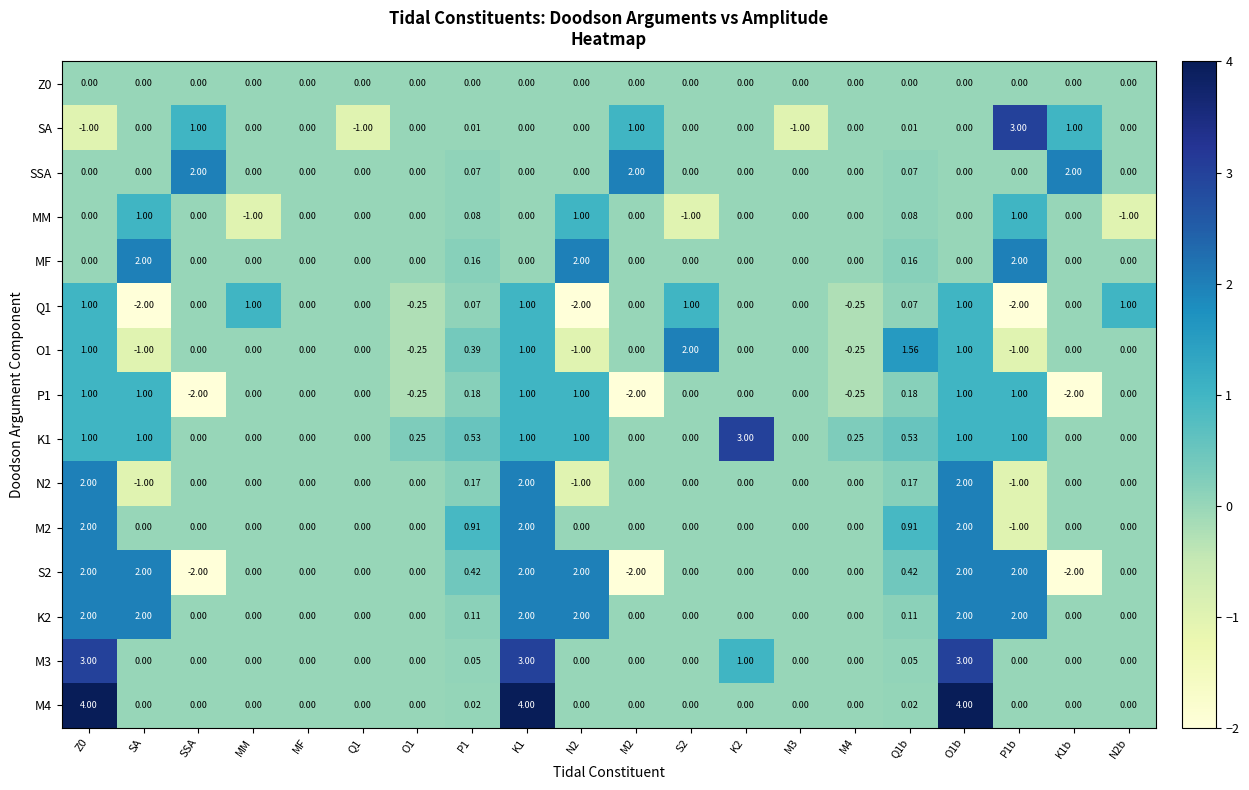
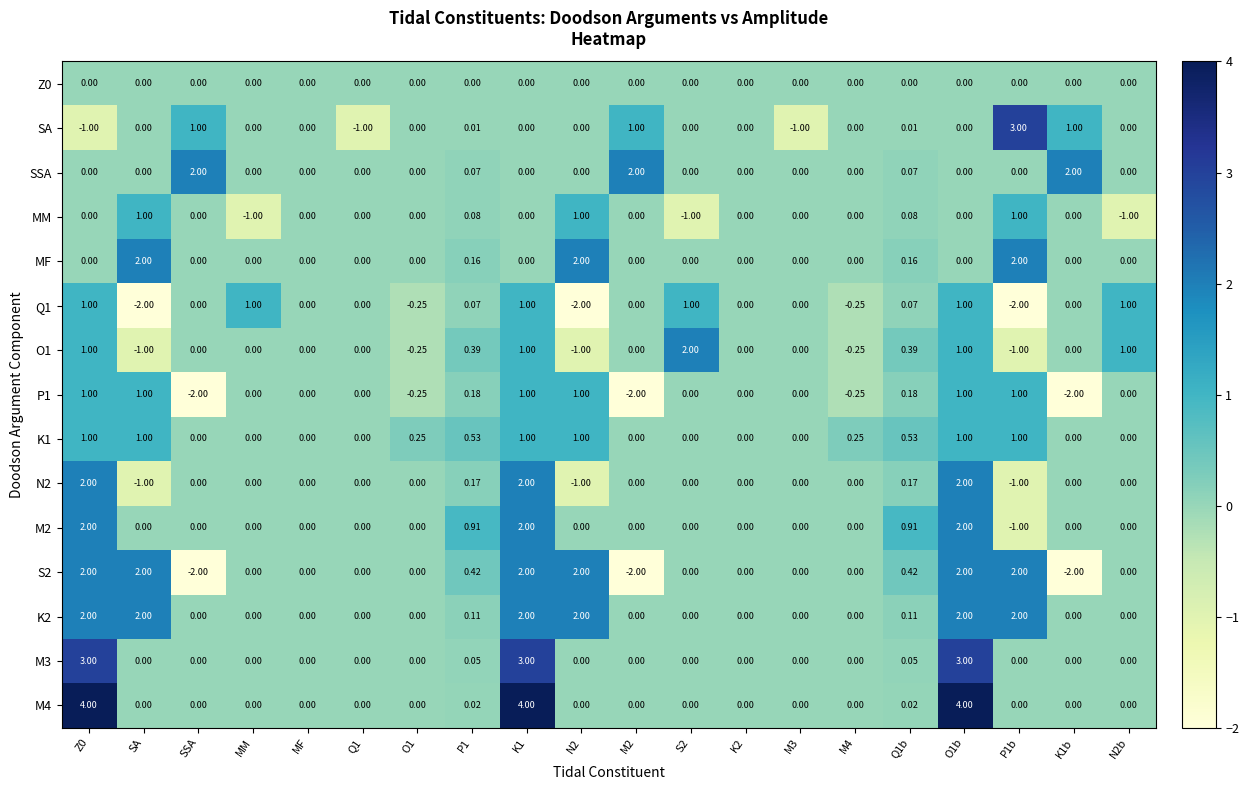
  {
    "O1": {
      "Z0": 1.00,
      "SA": -1.00,
      "SSA": 0.00,
      "MM": 0.00,
      "MF": 0.00,
      "Q1": 0.00,
      "O1": -0.25,
      "P1": 0.39,
      "K1": 1.00,
      "N2": -1.00,
      "M2": 0.00,
      "S2": 2.00,
      "K2": 0.00,
      "M3": 0.00,
      "M4": -0.25,
-     "Q1b": 1.56,
+     "Q1b": 0.39,
      "O1b": 1.00,
      "P1b": -1.00,
      "K1b": 0.00,
-     "N2b": 0.00
+     "N2b": 1.00
    },
    "K1": {
      "Z0": 1.00,
      "SA": 1.00,
      "SSA": 0.00,
      "MM": 0.00,
      "MF": 0.00,
      "Q1": 0.00,
      "O1": 0.25,
      "P1": 0.53,
      "K1": 1.00,
      "N2": 1.00,
      "M2": 0.00,
      "S2": 0.00,
-     "K2": 3.00,
+     "K2": 0.00,
      "M3": 0.00,
      "M4": 0.25,
      "Q1b": 0.53,
      "O1b": 1.00,
      "P1b": 1.00,
      "K1b": 0.00,
      "N2b": 0.00
    },
    "M3": {
      "Z0": 3.00,
      "SA": 0.00,
      "SSA": 0.00,
      "MM": 0.00,
      "MF": 0.00,
      "Q1": 0.00,
      "O1": 0.00,
      "P1": 0.05,
      "K1": 3.00,
      "N2": 0.00,
      "M2": 0.00,
      "S2": 0.00,
-     "K2": 1.00,
+     "K2": 0.00,
      "M3": 0.00,
      "M4": 0.00,
      "Q1b": 0.05,
      "O1b": 3.00,
      "P1b": 0.00,
      "K1b": 0.00,
      "N2b": 0.00
    }
  }
